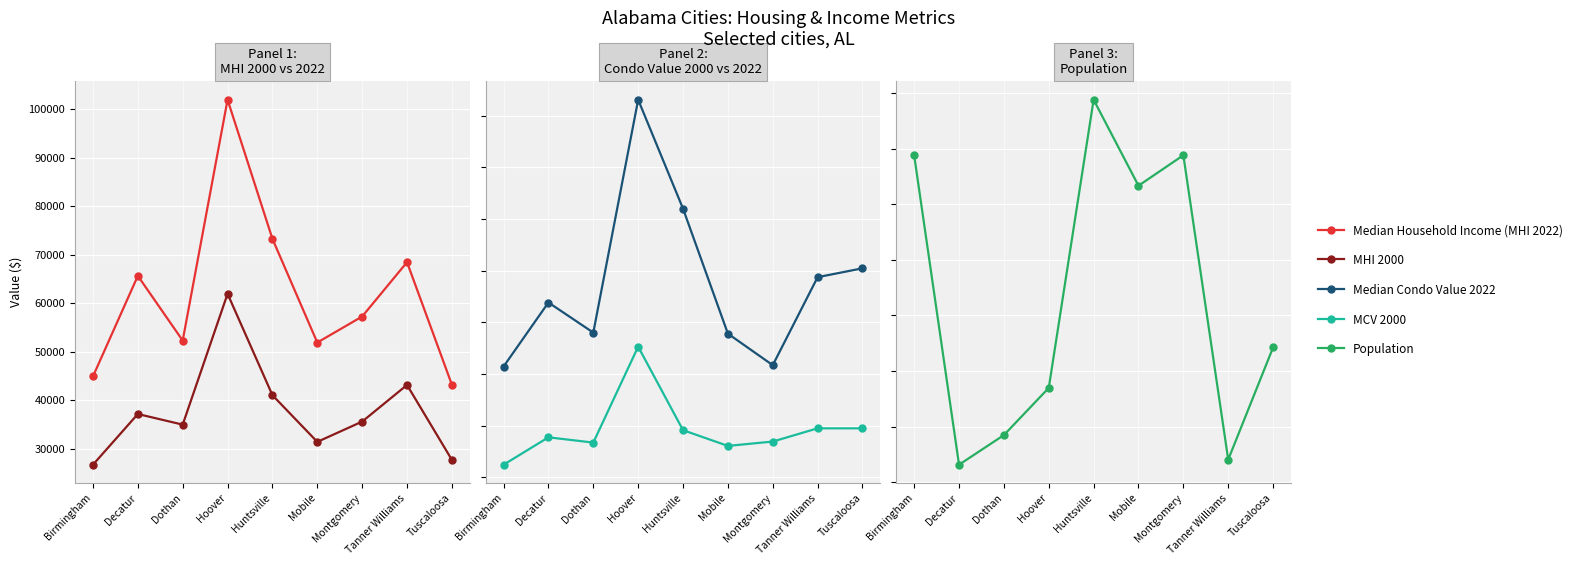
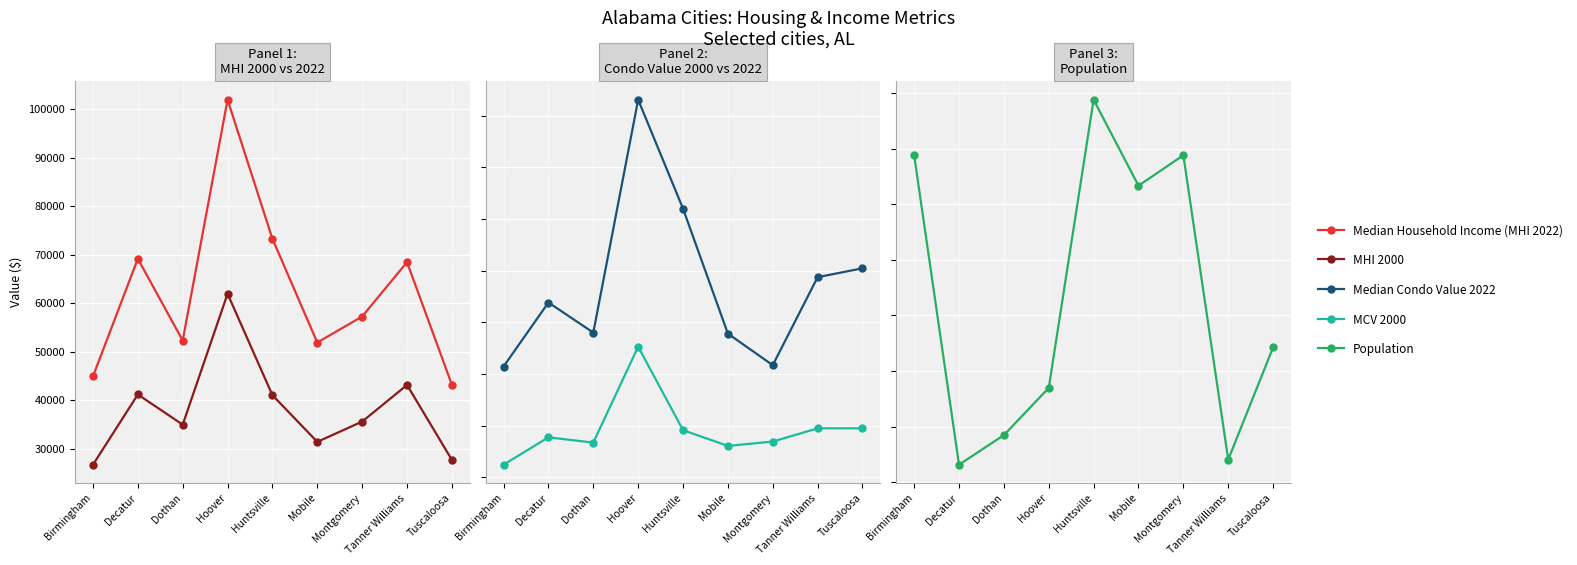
  {
    "Panel 1: MHI 2000 vs 2022": {
      "Median Household Income (MHI 2022)": {
        "Birmingham": 45000,
-       "Decatur": 66000,
+       "Decatur": 69000,
        "Dothan": 52000,
        "Hoover": 102000,
        "Huntsville": 73000,
        "Mobile": 52000,
        "Montgomery": 57000,
        "Tanner Williams": 69000,
        "Tuscaloosa": 43000
      },
      "MHI 2000": {
        "Birmingham": 27000,
-       "Decatur": 37000,
+       "Decatur": 41000,
        "Dothan": 35000,
        "Hoover": 62000,
        "Huntsville": 41000,
        "Mobile": 31000,
        "Montgomery": 36000,
        "Tanner Williams": 43000,
        "Tuscaloosa": 28000
      }
    }
  }
